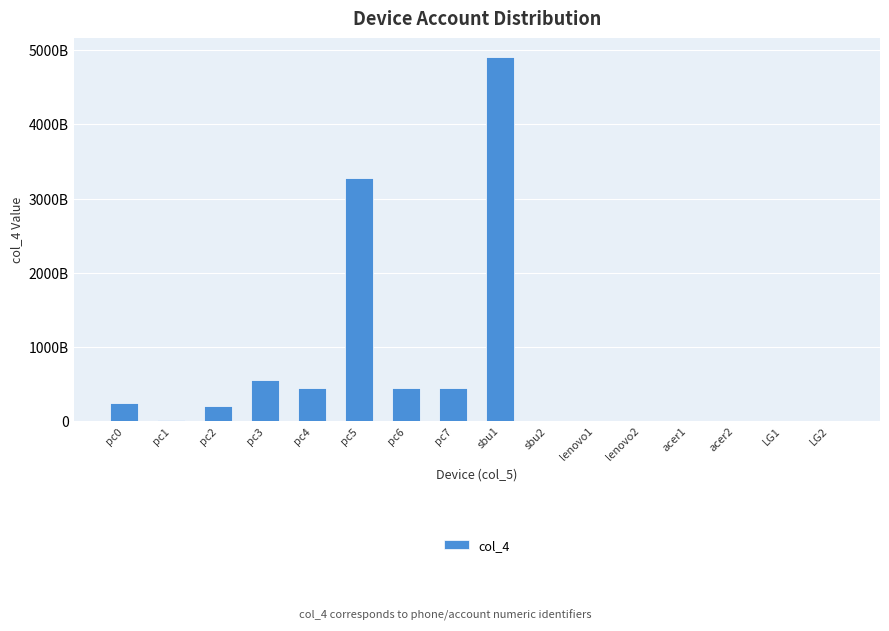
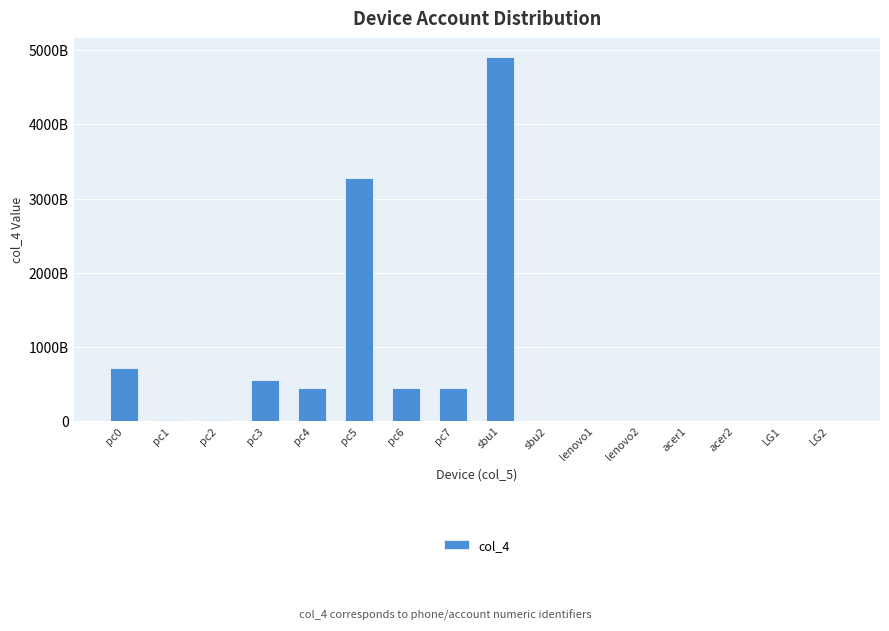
  {
-   "pc0": 200000000000,
-   "pc2": 200000000000,
+   "pc0": 700000000000,
+   "pc2": 0,
    "pc3": 600000000000,
    "pc4": 400000000000,
    "pc5": 3300000000000,
    "pc6": 400000000000,
    "pc7": 400000000000,
    "sbu1": 4900000000000,
    "sbu2": 0,
    "lenovo1": 0,
    "lenovo2": 0,
    "acer1": 0,
    "acer2": 0,
    "LG1": 0,
    "LG2": 0
  }
